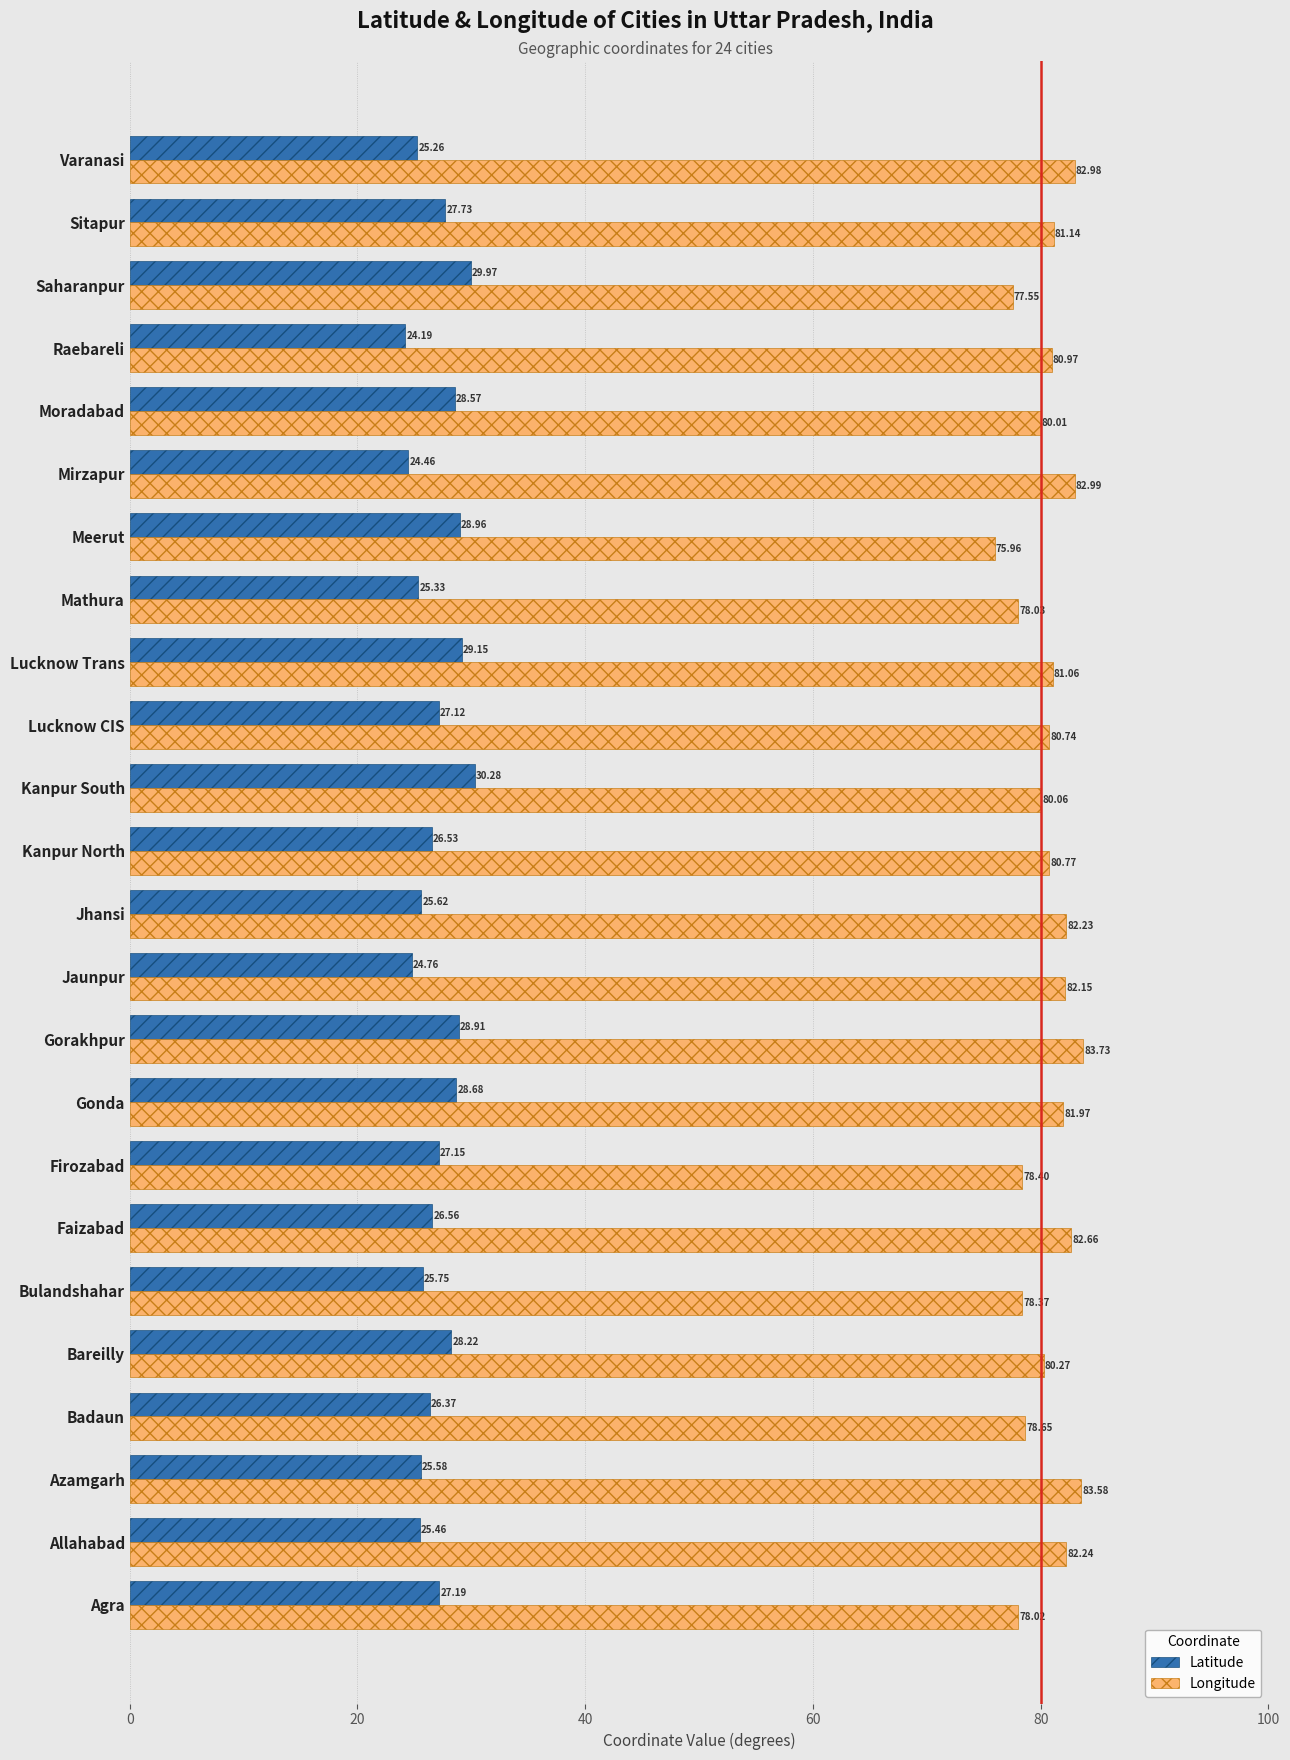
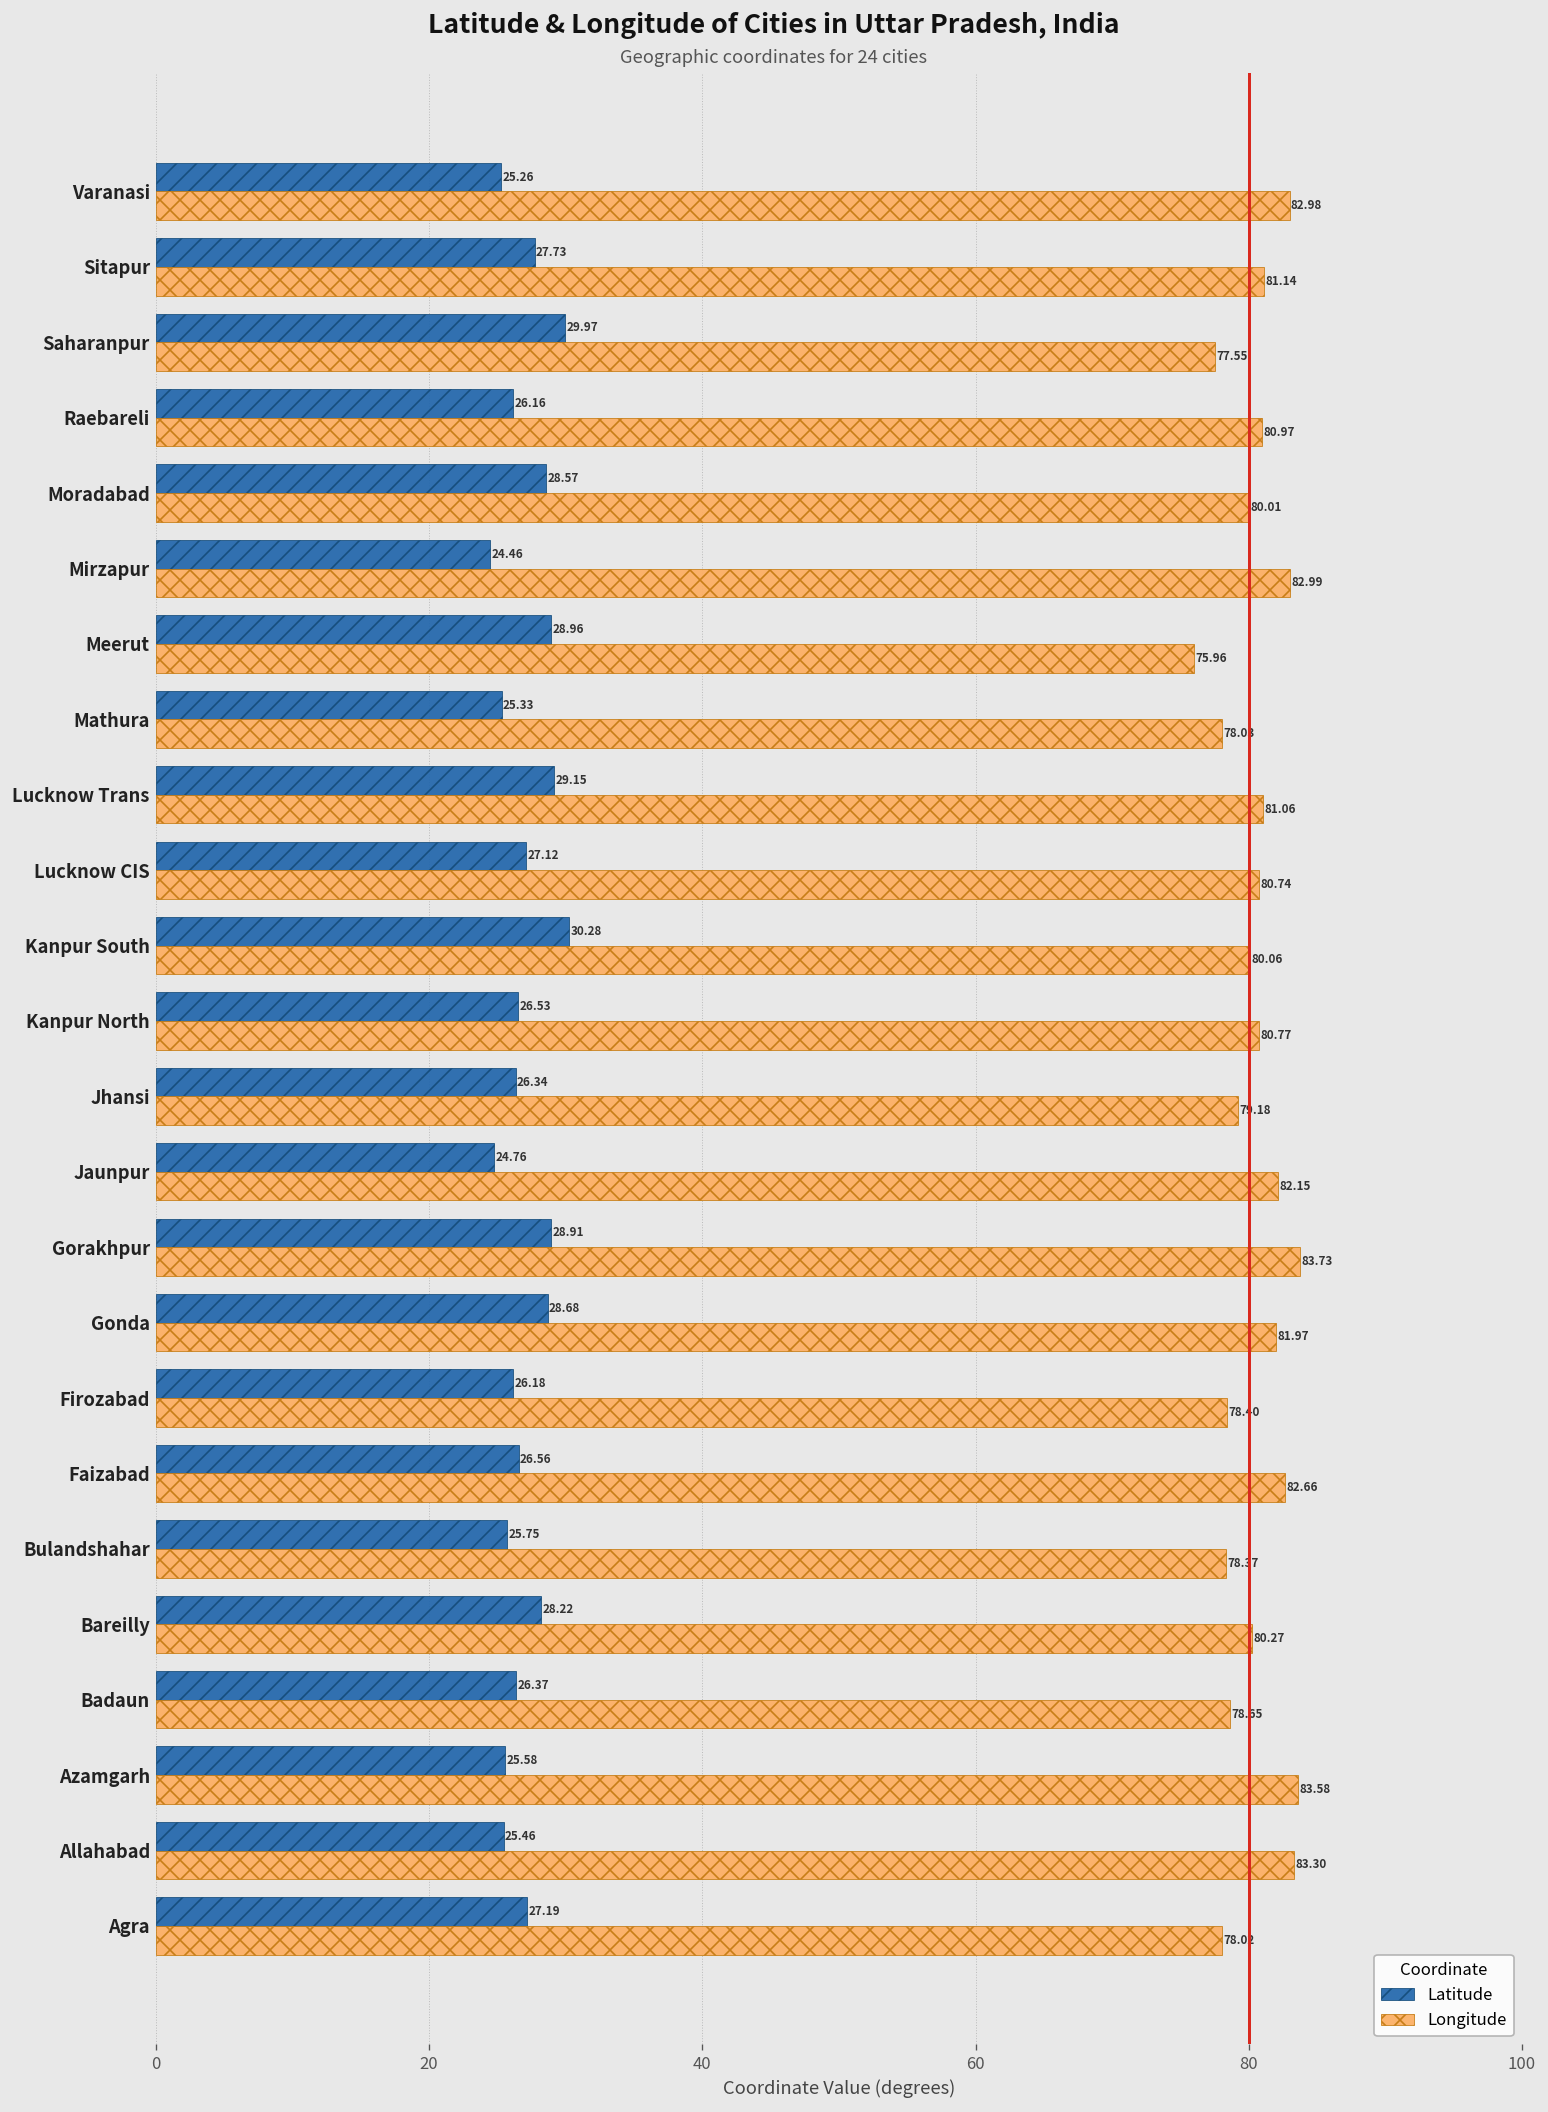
  {
    "Latitude": {
      "Varanasi": 25.26,
      "Sitapur": 27.73,
      "Saharanpur": 29.97,
-     "Raebareli": 24.19,
+     "Raebareli": 26.16,
      "Moradabad": 28.57,
      "Mirzapur": 24.46,
      "Meerut": 28.96,
      "Mathura": 25.33,
      "Lucknow Trans": 29.15,
      "Lucknow CIS": 27.12,
      "Kanpur South": 30.28,
      "Kanpur North": 26.53,
-     "Jhansi": 25.62,
+     "Jhansi": 26.34,
      "Jaunpur": 24.76,
      "Gorakhpur": 28.91,
      "Gonda": 28.68,
-     "Firozabad": 27.15,
+     "Firozabad": 26.18,
      "Faizabad": 26.56,
      "Bulandshahar": 25.75,
      "Bareilly": 28.22,
      "Badaun": 26.37,
      "Azamgarh": 25.58,
      "Allahabad": 25.46,
      "Agra": 27.19
    },
    "Longitude": {
      "Varanasi": 82.98,
      "Sitapur": 81.14,
      "Saharanpur": 77.55,
      "Raebareli": 80.97,
      "Moradabad": 80.01,
      "Mirzapur": 82.99,
      "Meerut": 75.96,
      "Mathura": 78.03,
      "Lucknow Trans": 81.06,
      "Lucknow CIS": 80.74,
      "Kanpur South": 80.06,
      "Kanpur North": 80.77,
-     "Jhansi": 82.23,
+     "Jhansi": 79.18,
      "Jaunpur": 82.15,
      "Gorakhpur": 83.73,
      "Gonda": 81.97,
      "Firozabad": 78.40,
      "Faizabad": 82.66,
      "Bulandshahar": 78.37,
      "Bareilly": 80.27,
      "Badaun": 78.65,
      "Azamgarh": 83.58,
-     "Allahabad": 82.24,
+     "Allahabad": 83.30,
      "Agra": 78.02
    }
  }
